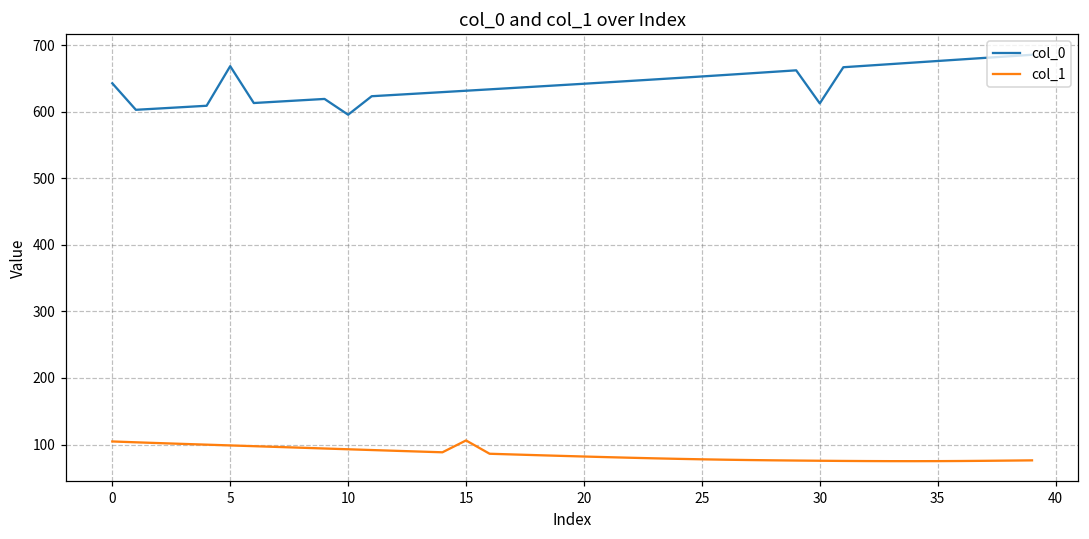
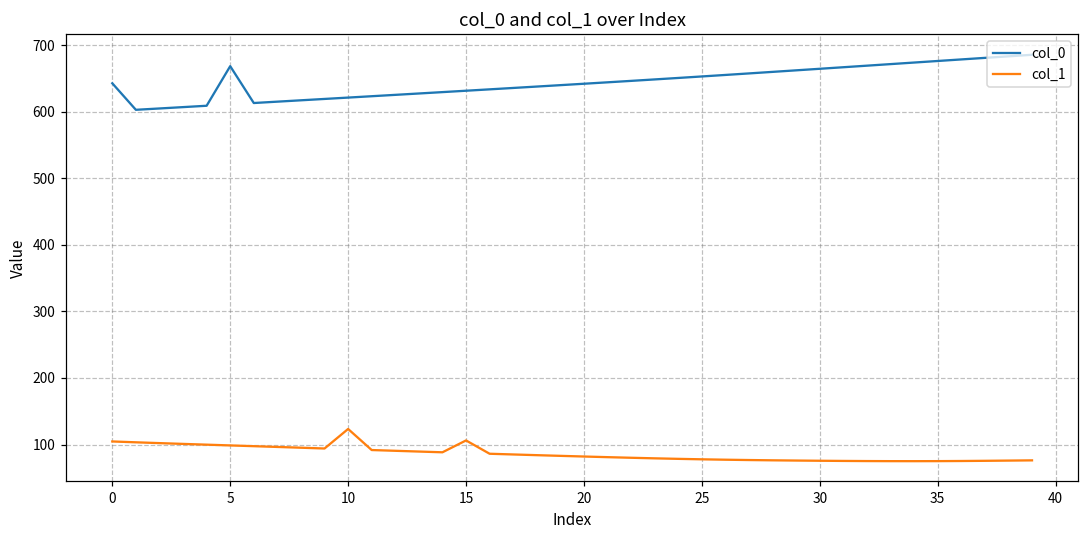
  {
    "col_0": {
      "0": 640,
      "5": 670,
-     "10": 600,
+     "10": 620,
      "15": 630,
      "20": 640,
      "25": 650,
-     "30": 610,
+     "30": 660,
      "35": 680
    },
    "col_1": {
      "0": 100,
      "5": 100,
-     "10": 90,
+     "10": 120,
      "15": 110,
      "20": 80,
      "25": 80,
      "30": 80,
      "35": 80
    }
  }
